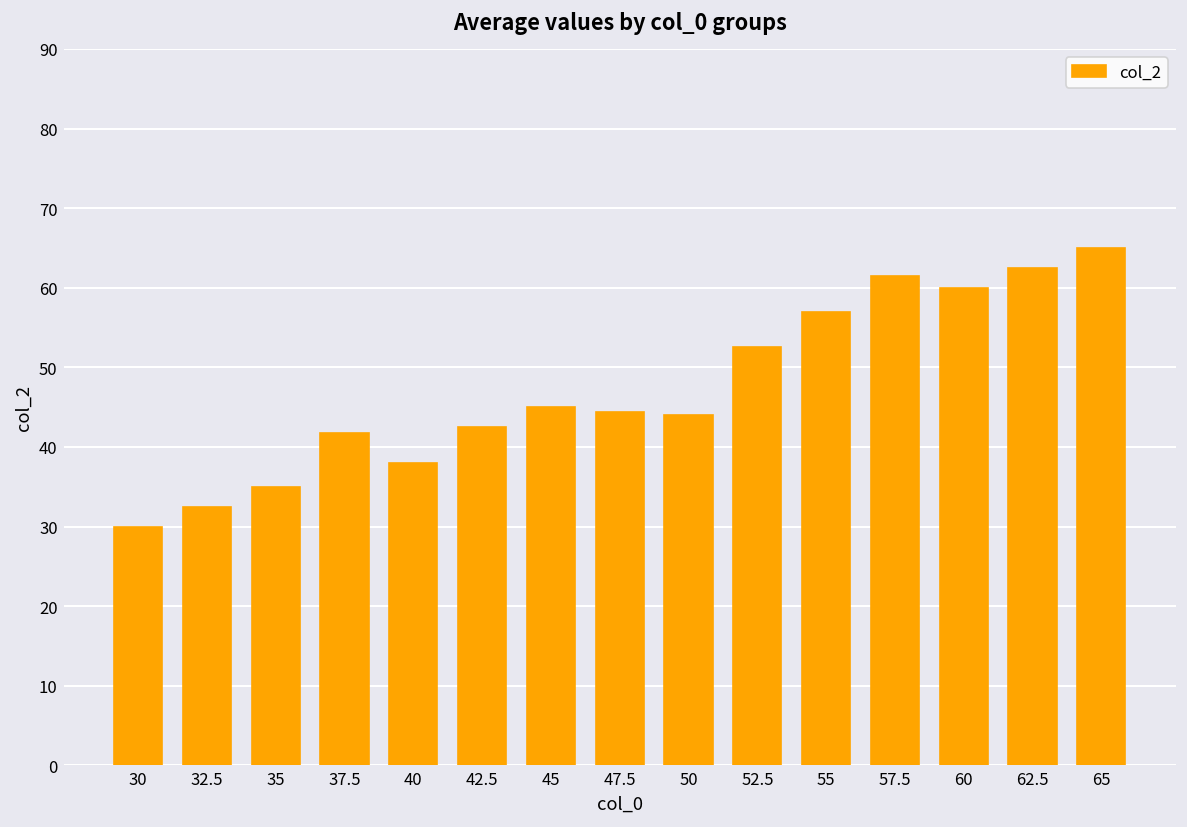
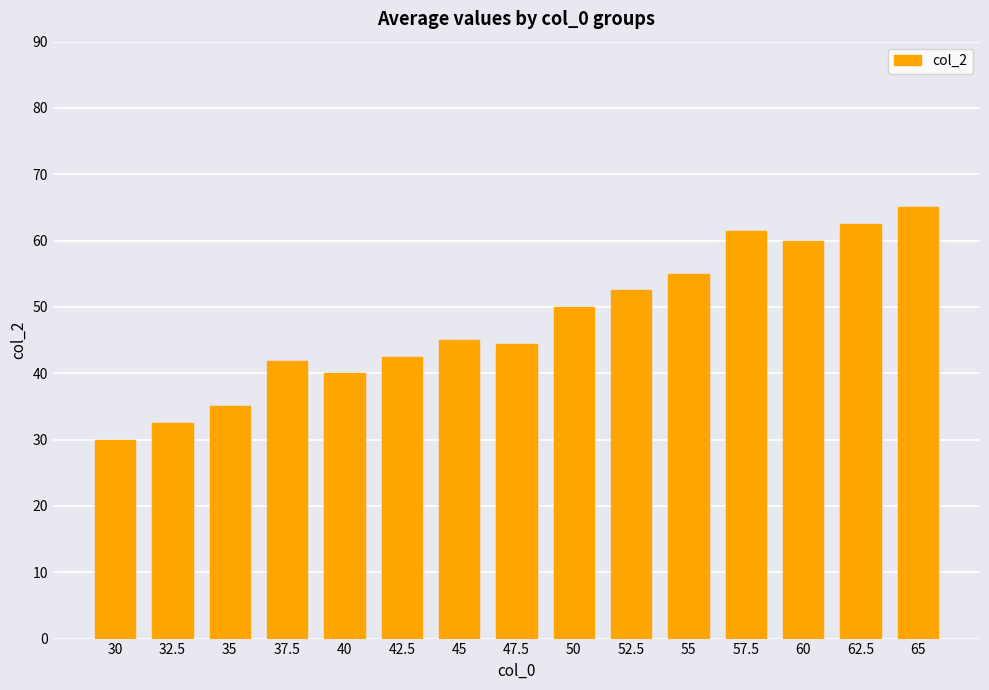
  {
    "30": 30,
    "32.5": 33,
    "35": 35,
    "37.5": 42,
-   "40": 38,
+   "40": 40,
    "42.5": 43,
    "45": 45,
    "47.5": 44,
-   "50": 44,
+   "50": 50,
    "52.5": 53,
-   "55": 57,
+   "55": 55,
    "57.5": 62,
    "60": 60,
    "62.5": 63,
    "65": 65
  }
